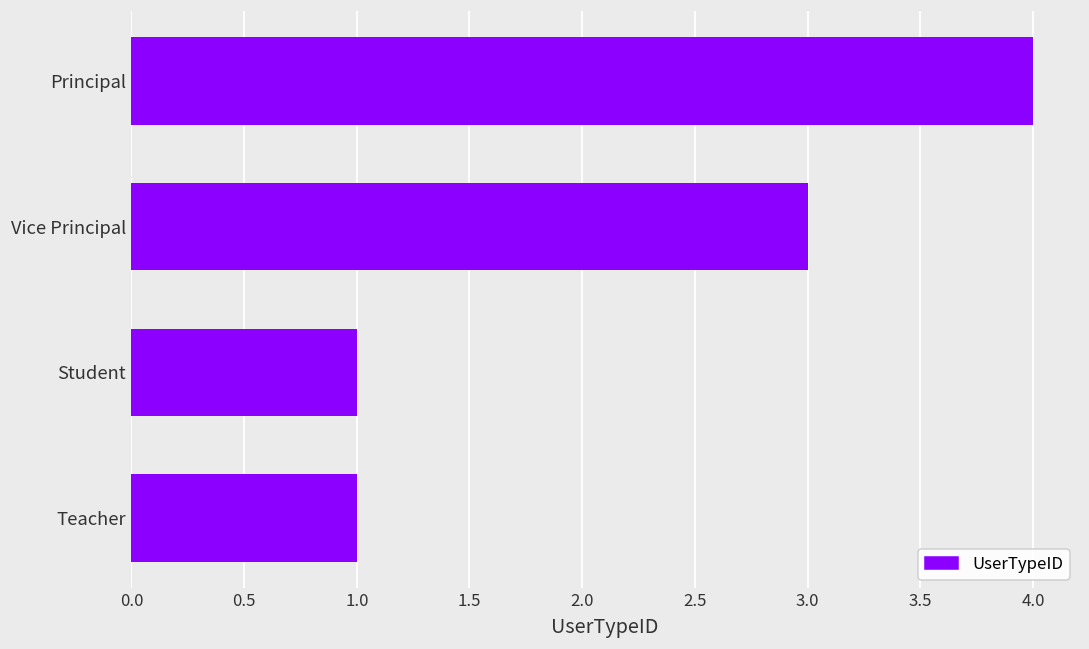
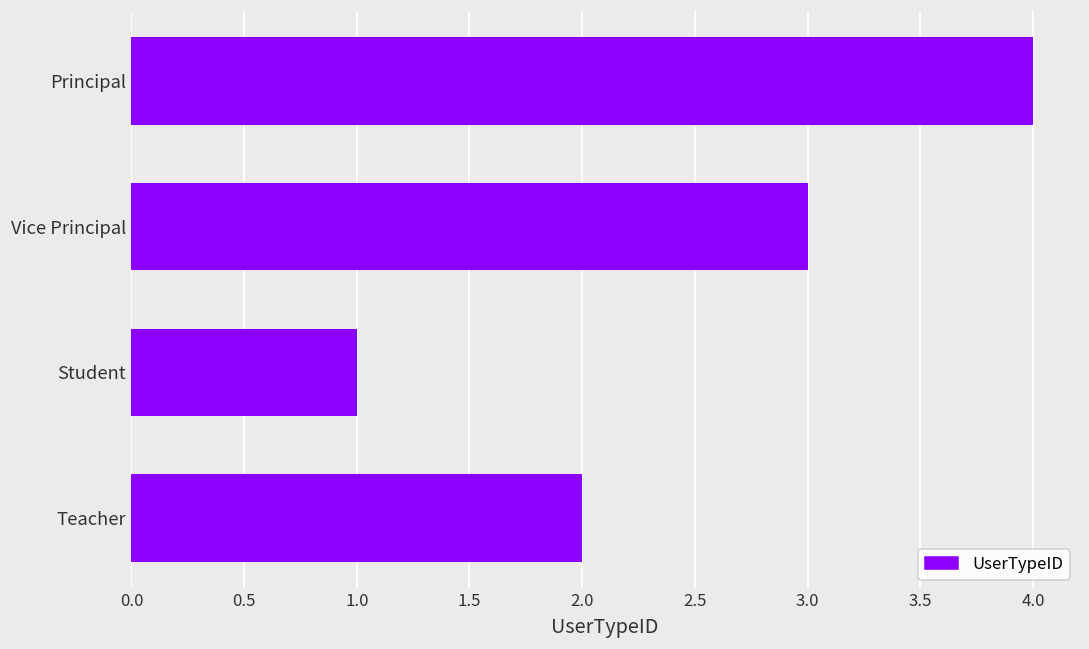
  {
    "Principal": 4,
    "Vice Principal": 3,
    "Student": 1,
-   "Teacher": 1
+   "Teacher": 2
  }
